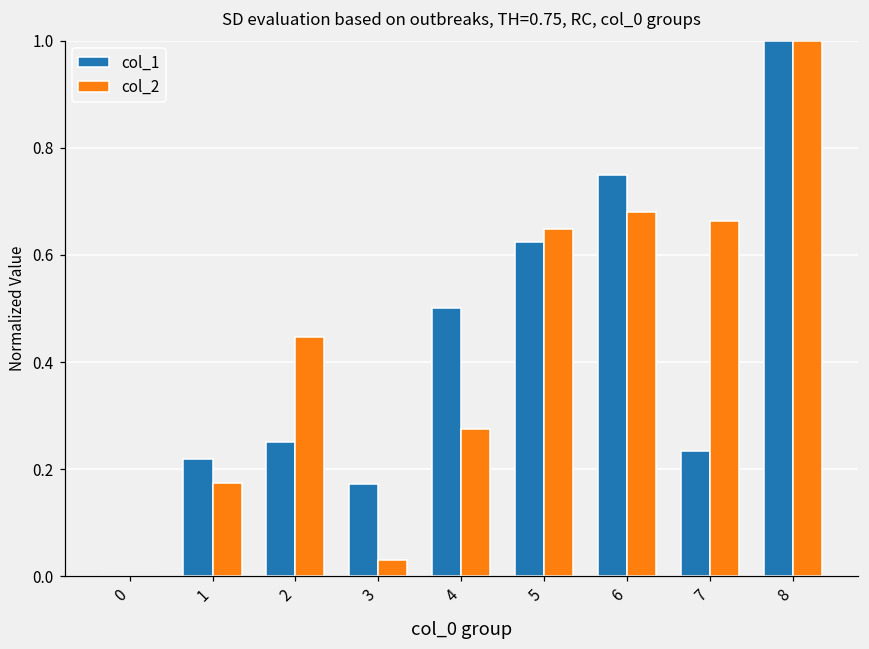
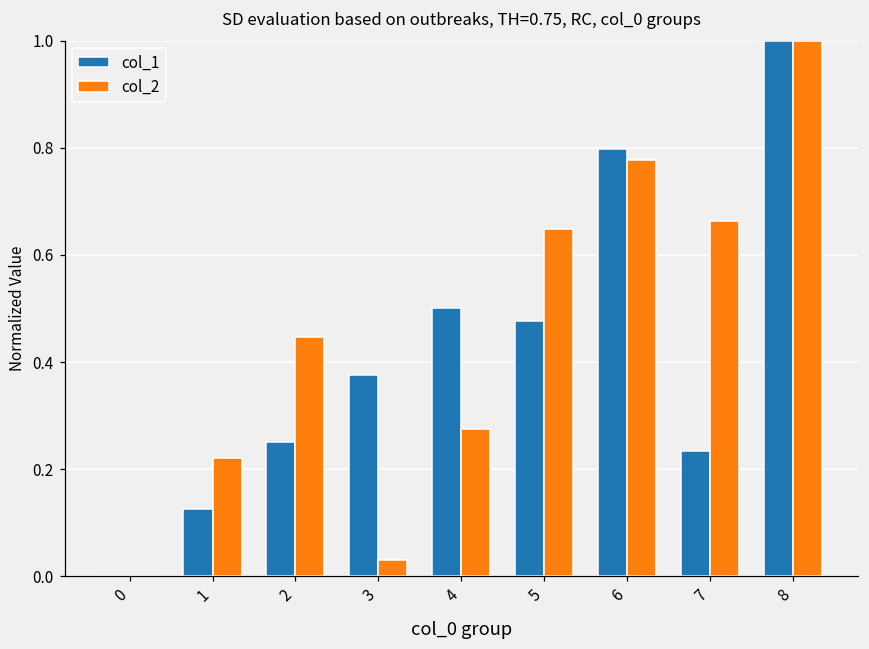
  {
    "col_1": {
      "0": 0.00,
-     "1": 0.22,
+     "1": 0.13,
      "2": 0.25,
-     "3": 0.17,
+     "3": 0.38,
      "4": 0.50,
-     "5": 0.63,
-     "6": 0.75,
+     "5": 0.48,
+     "6": 0.80,
      "7": 0.23,
      "8": 1.00
    },
    "col_2": {
      "0": 0.00,
-     "1": 0.18,
+     "1": 0.22,
      "2": 0.45,
      "3": 0.03,
      "4": 0.28,
      "5": 0.65,
-     "6": 0.68,
+     "6": 0.78,
      "7": 0.66,
      "8": 1.00
    }
  }
